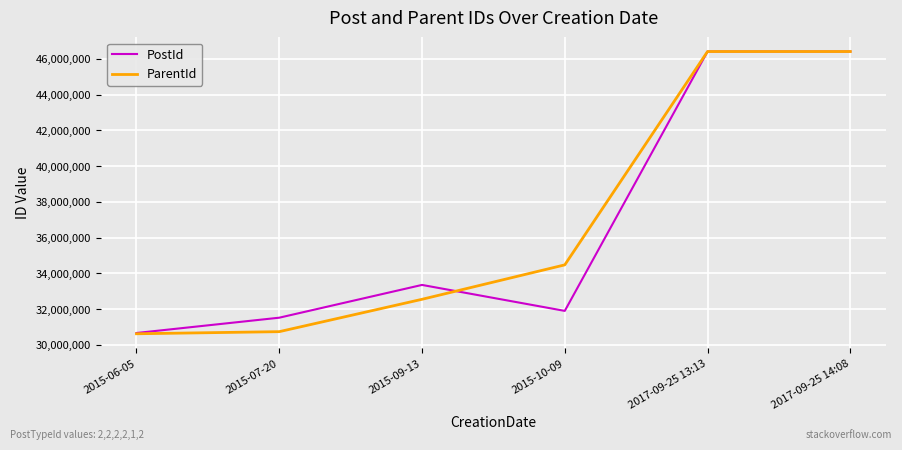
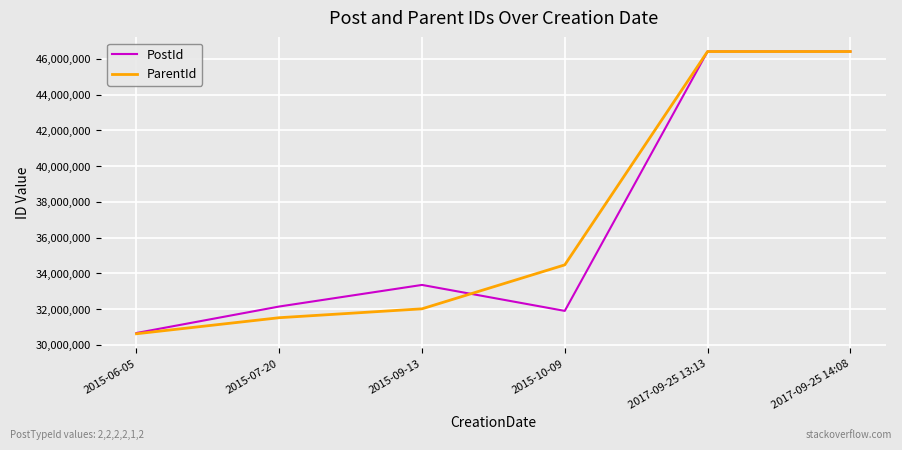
  {
    "PostId": {
-     "2015-07-20": "31,500,000",
+     "2015-07-20": "32,100,000",
      "2015-09-13": "33,400,000",
      "2015-10-09": "31,900,000"
    },
    "ParentId": {
-     "2015-07-20": "30,700,000",
-     "2015-09-13": "32,600,000",
+     "2015-07-20": "31,500,000",
+     "2015-09-13": "32,000,000",
      "2015-10-09": "34,500,000"
    }
  }
